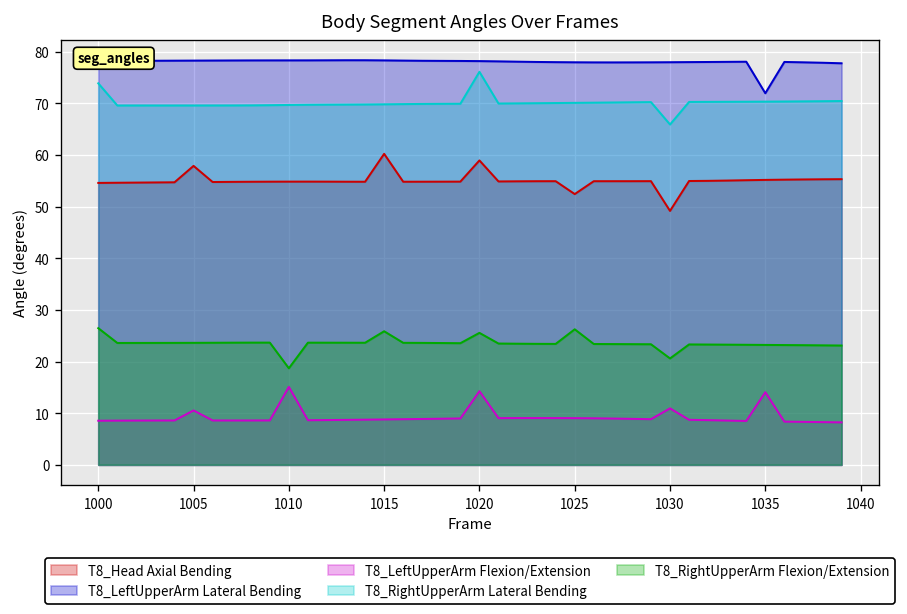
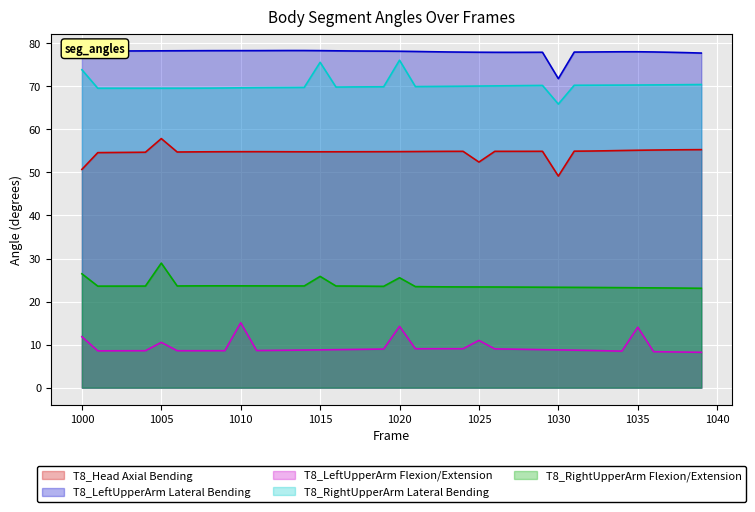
  {
    "T8_Head Axial Bending": {
-     "1000": 55,
+     "1000": 51,
      "1005": 58,
      "1010": 55,
-     "1015": 60,
-     "1020": 59,
+     "1015": 55,
+     "1020": 55,
      "1025": 52,
      "1030": 49,
      "1035": 55
    },
    "T8_LeftUpperArm Lateral Bending": {
      "1005": 78,
      "1010": 78,
      "1015": 78,
      "1020": 78,
      "1025": 78,
-     "1030": 78,
-     "1035": 72
+     "1030": 72,
+     "1035": 78
    },
    "T8_LeftUpperArm Flexion/Extension": {
-     "1000": 9,
+     "1000": 12,
      "1005": 11,
      "1010": 15,
      "1015": 9,
      "1020": 14,
-     "1025": 9,
-     "1030": 11,
+     "1025": 11,
+     "1030": 9,
      "1035": 14
    },
    "T8_RightUpperArm Lateral Bending": {
      "1000": 74,
      "1005": 70,
      "1010": 70,
-     "1015": 70,
+     "1015": 76,
      "1020": 76,
      "1025": 70,
      "1030": 66,
      "1035": 70
    },
    "T8_RightUpperArm Flexion/Extension": {
      "1000": 26,
-     "1005": 24,
-     "1010": 19,
+     "1005": 29,
+     "1010": 24,
      "1015": 26,
      "1020": 26,
-     "1025": 26,
-     "1030": 21,
+     "1025": 23,
+     "1030": 23,
      "1035": 23
    }
  }
